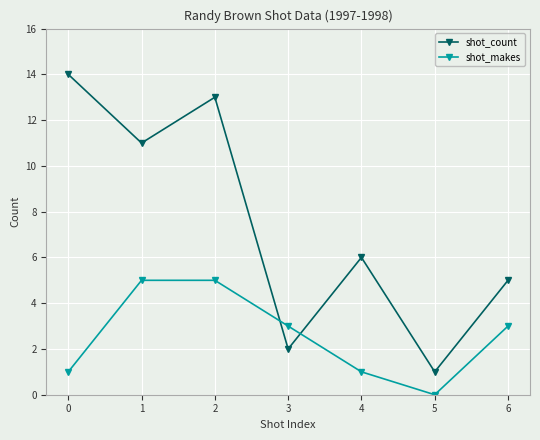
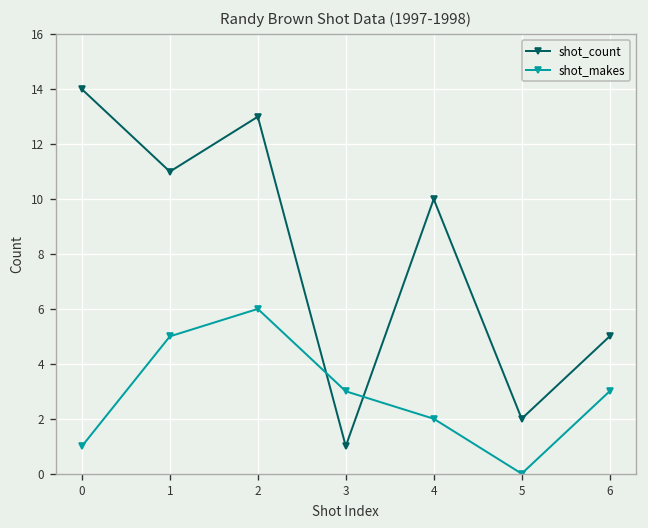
  {
    "shot_count": {
      "0": 14,
      "1": 11,
      "2": 13,
-     "3": 2,
-     "4": 6,
-     "5": 1,
+     "3": 1,
+     "4": 10,
+     "5": 2,
      "6": 5
    },
    "shot_makes": {
      "0": 1,
      "1": 5,
-     "2": 5,
+     "2": 6,
      "3": 3,
-     "4": 1,
+     "4": 2,
      "5": 0,
      "6": 3
    }
  }
